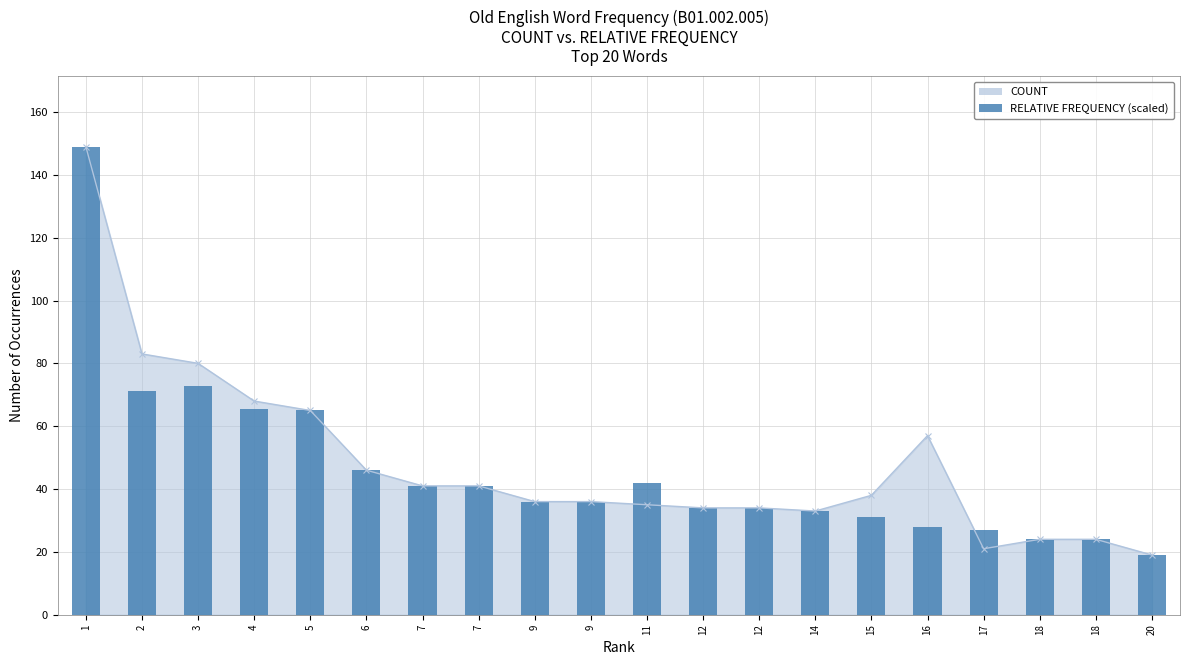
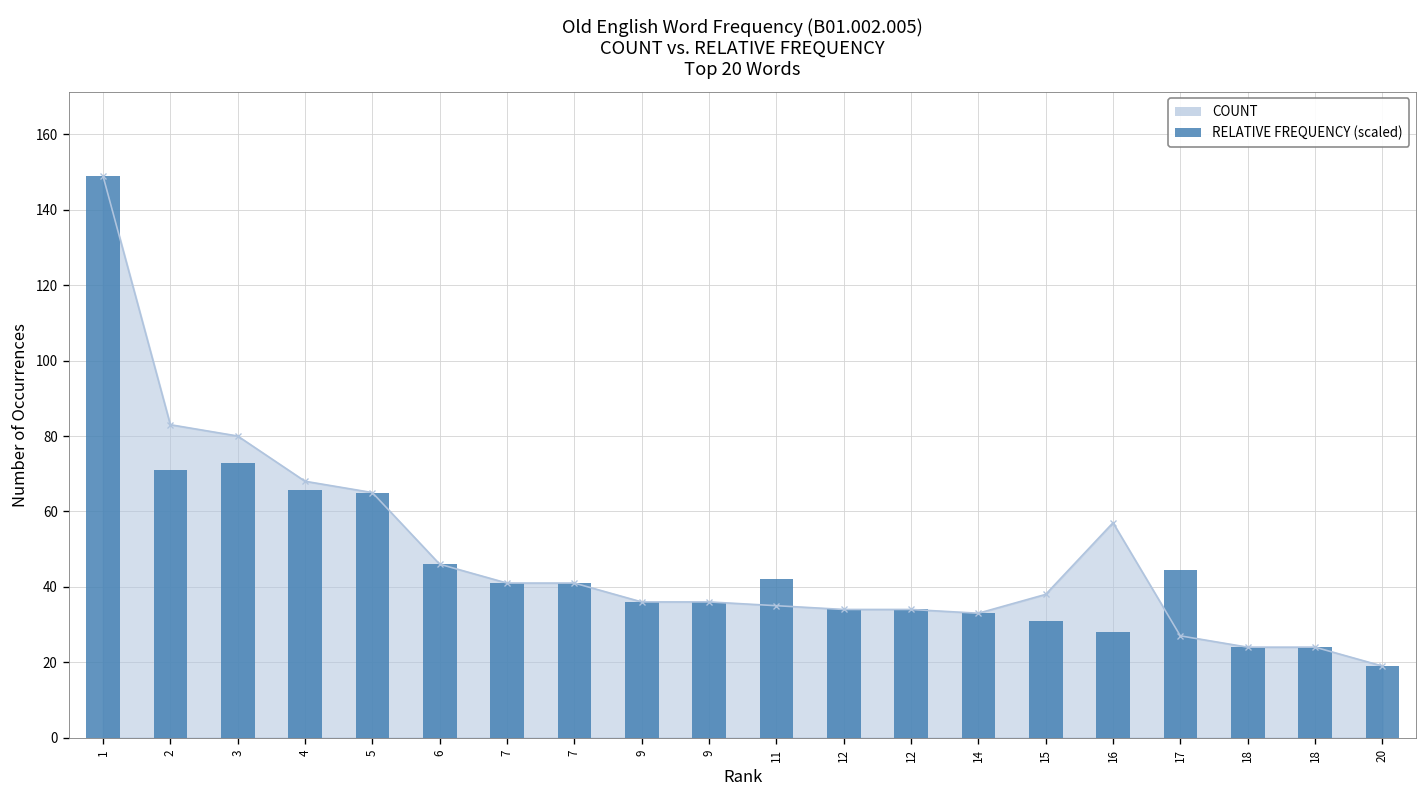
  {
    "COUNT": {
      "1": 149,
      "2": 83,
      "3": 80,
      "4": 68,
      "5": 65,
      "6": 46,
      "11": 35,
      "14": 33,
      "15": 38,
      "16": 57,
-     "17": 21,
+     "17": 27,
      "20": 19
    },
    "RELATIVE FREQUENCY (scaled)": {
      "1": 149,
      "2": 71,
      "3": 73,
      "4": 66,
      "5": 65,
      "6": 46,
      "11": 42,
      "14": 33,
      "15": 31,
      "16": 28,
-     "17": 27,
+     "17": 45,
      "20": 19
    }
  }
